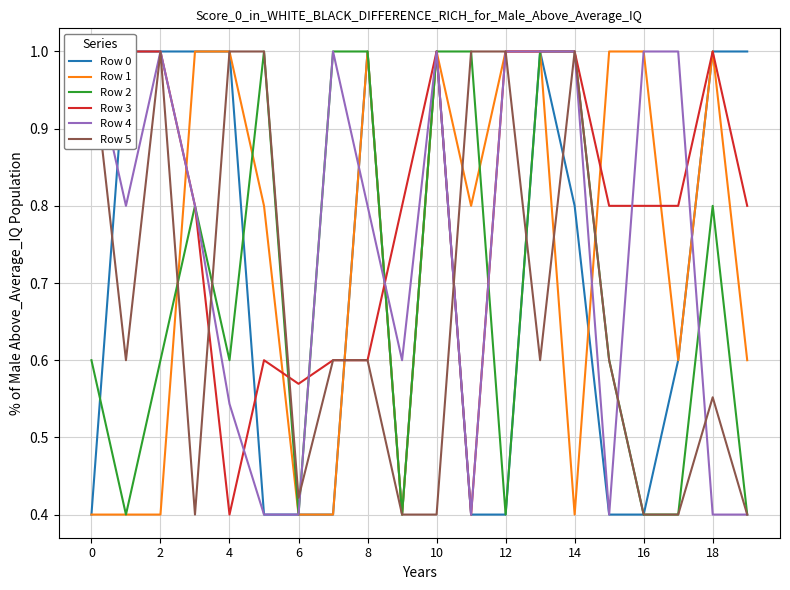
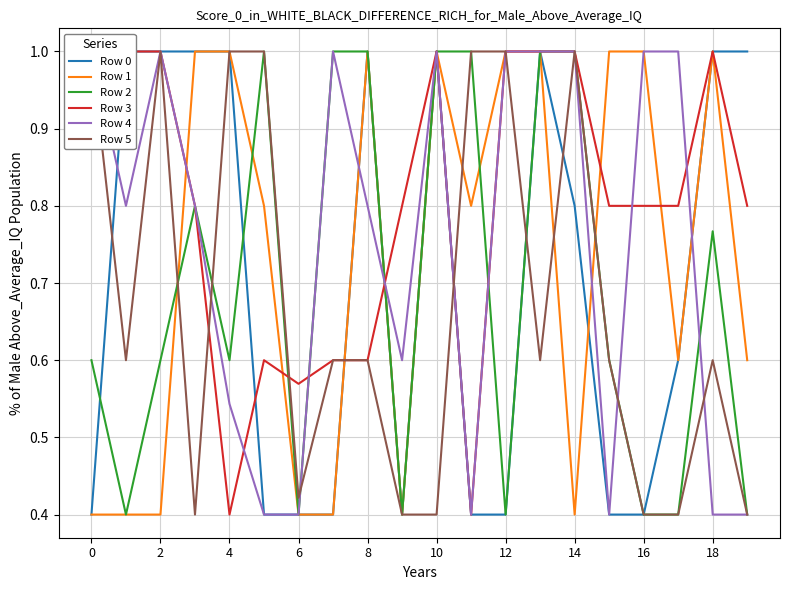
  {
    "Row 0": {
      "14": 0.80
    },
    "Row 1": {
      "2": 0.40,
      "14": 0.40
    },
    "Row 2": {
      "0": 0.60,
      "2": 0.60,
      "4": 0.60,
-     "18": 0.80
+     "18": 0.77
    },
    "Row 3": {
      "4": 0.40,
      "6": 0.57,
      "16": 0.80
    },
    "Row 4": {
      "4": 0.54,
      "8": 0.80,
      "18": 0.40
    },
    "Row 5": {
      "6": 0.42,
      "10": 0.40,
-     "18": 0.55
+     "18": 0.60
    }
  }
